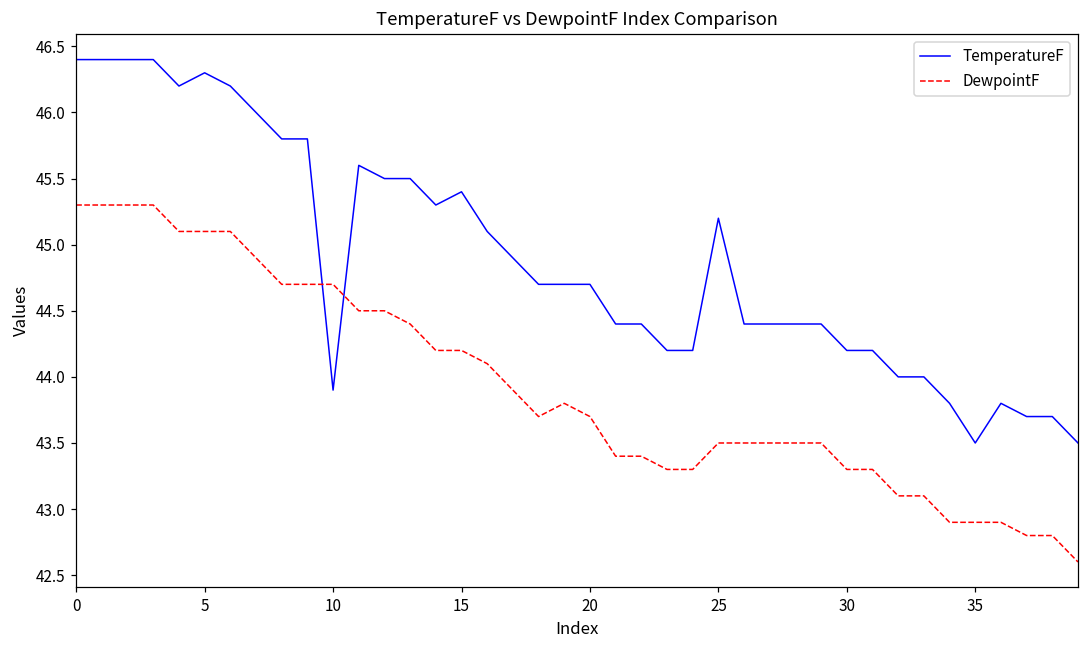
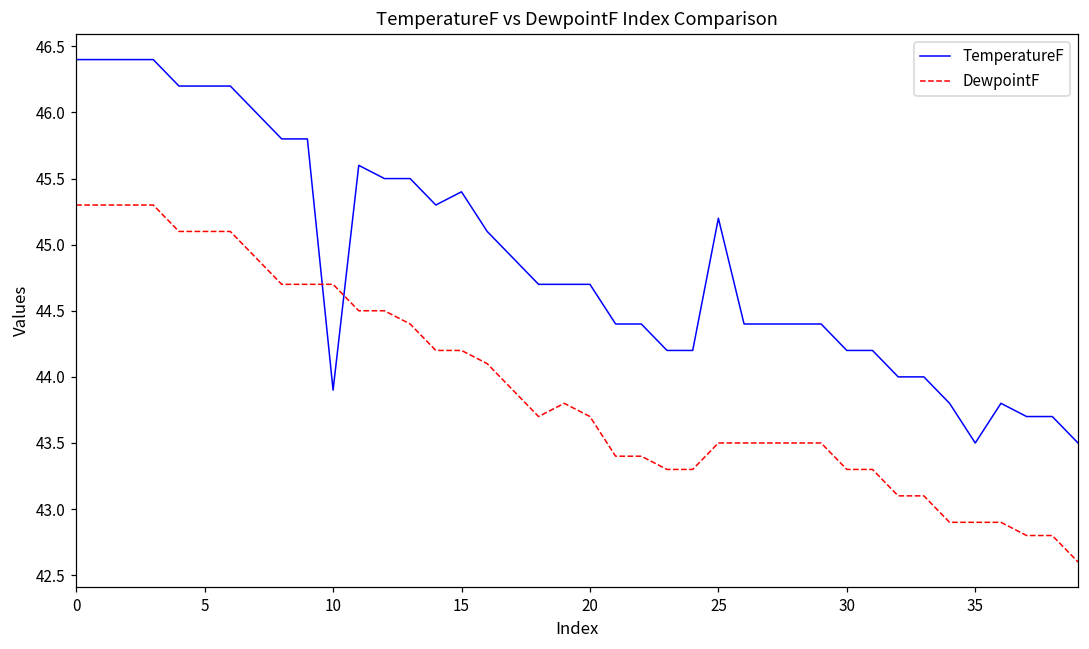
  {
    "TemperatureF": {
      "0": 46.4,
-     "5": 46.3,
+     "5": 46.2,
      "10": 43.9,
      "15": 45.4,
      "20": 44.7,
      "25": 45.2,
      "30": 44.2,
      "35": 43.5
    },
    "DewpointF": {
      "0": 45.3,
      "5": 45.1,
      "10": 44.7,
      "15": 44.2,
      "20": 43.7,
      "25": 43.5,
      "30": 43.3,
      "35": 42.9
    }
  }
